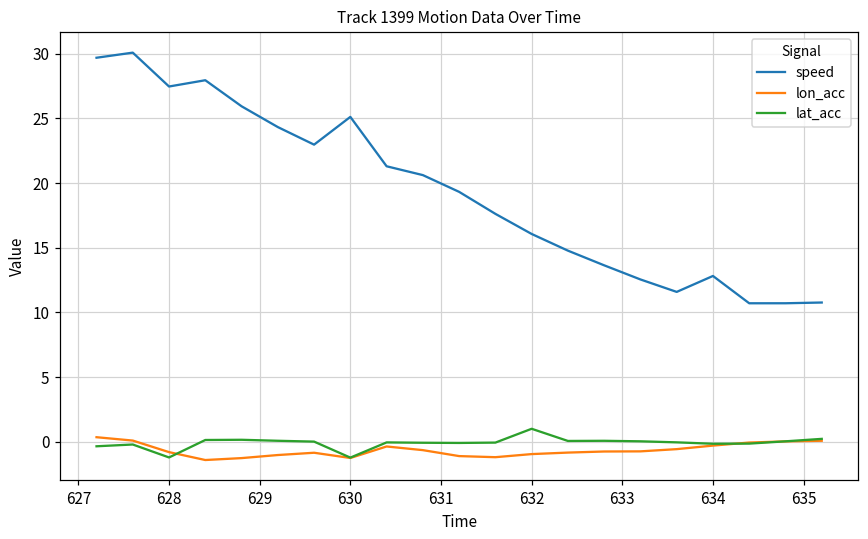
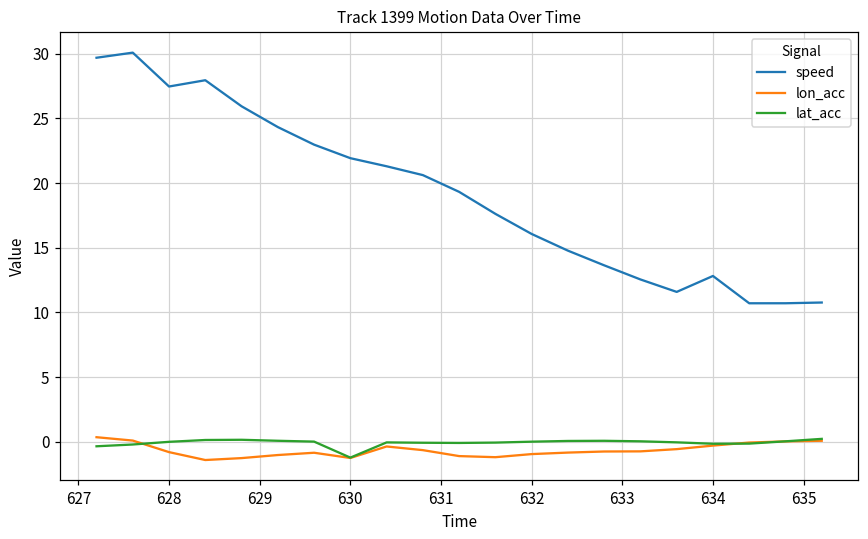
  {
    "speed": {
      "628": 27.5,
-     "630": 25.1,
+     "630": 21.9,
      "632": 16.1,
      "634": 12.8
    },
    "lon_acc": {
      "628": -0.8,
      "632": -1.0
    },
    "lat_acc": {
-     "628": -1.2,
-     "632": 1.0
+     "628": 0.0,
+     "632": 0.0
    }
  }
